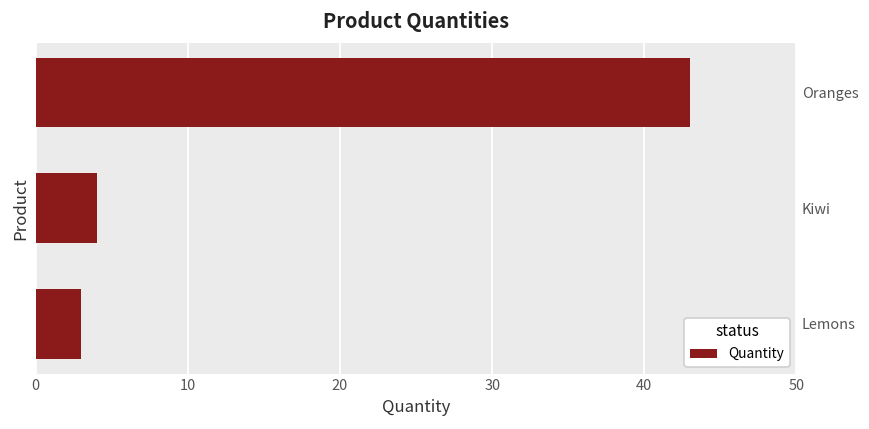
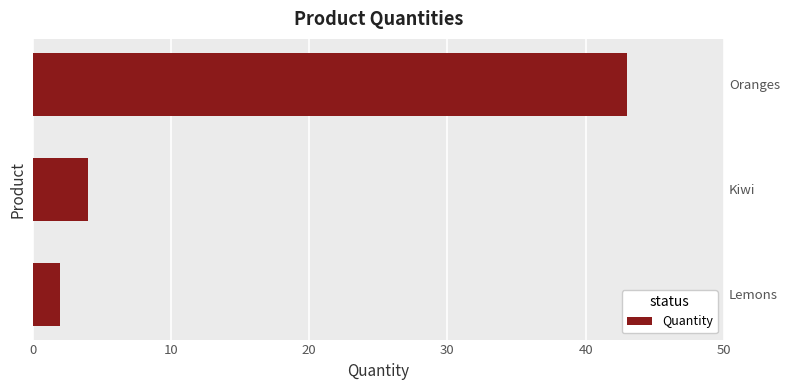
  {
    "Oranges": 43,
    "Kiwi": 4,
-   "Lemons": 3
+   "Lemons": 2
  }
